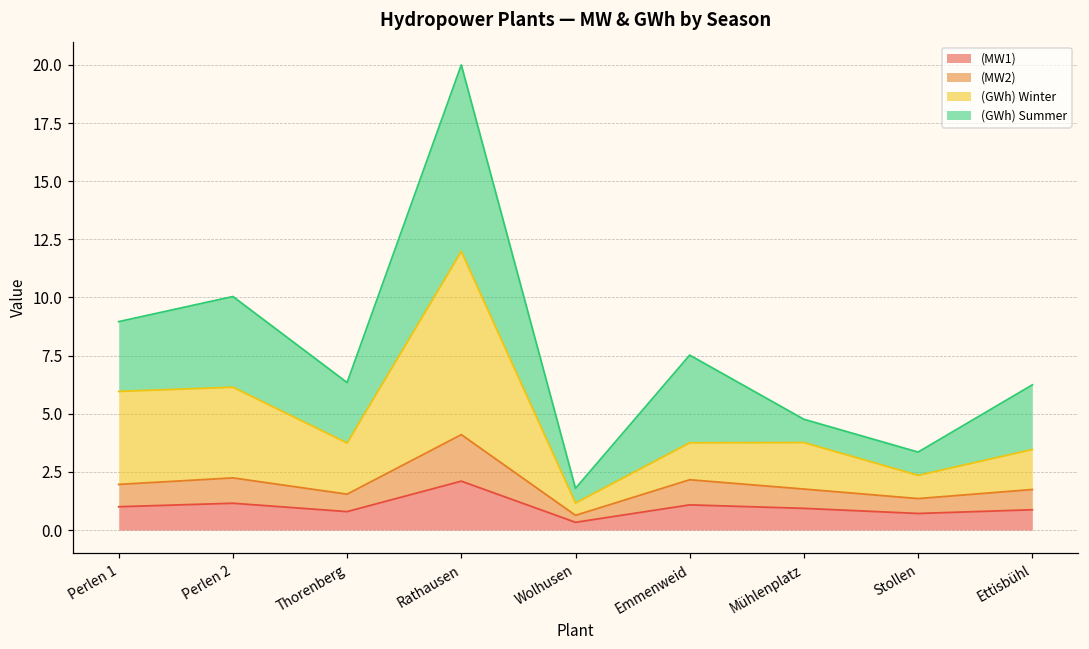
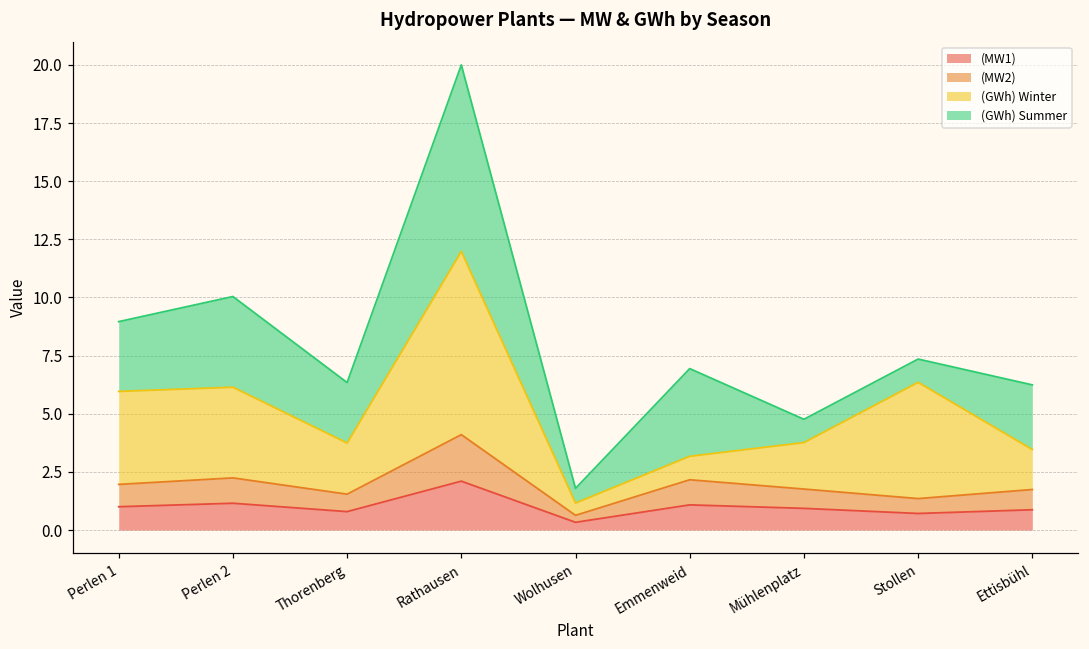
  {
    "(GWh) Winter": {
      "Perlen 1": 4.0,
      "Perlen 2": 3.9,
      "Thorenberg": 2.2,
      "Rathausen": 7.9,
      "Wolhusen": 0.5,
-     "Emmenweid": 1.6,
+     "Emmenweid": 1.0,
      "Mühlenplatz": 2.0,
-     "Stollen": 1,
+     "Stollen": 5,
      "Ettisbühl": 1.7
    },
    "(GWh) Summer": {
      "Perlen 1": 3.0,
      "Perlen 2": 3.9,
      "Thorenberg": 2.6,
      "Rathausen": 8.0,
      "Wolhusen": 0.6,
      "Emmenweid": 3.8,
      "Mühlenplatz": 1.0,
      "Stollen": 1.0,
      "Ettisbühl": 2.8
    }
  }
